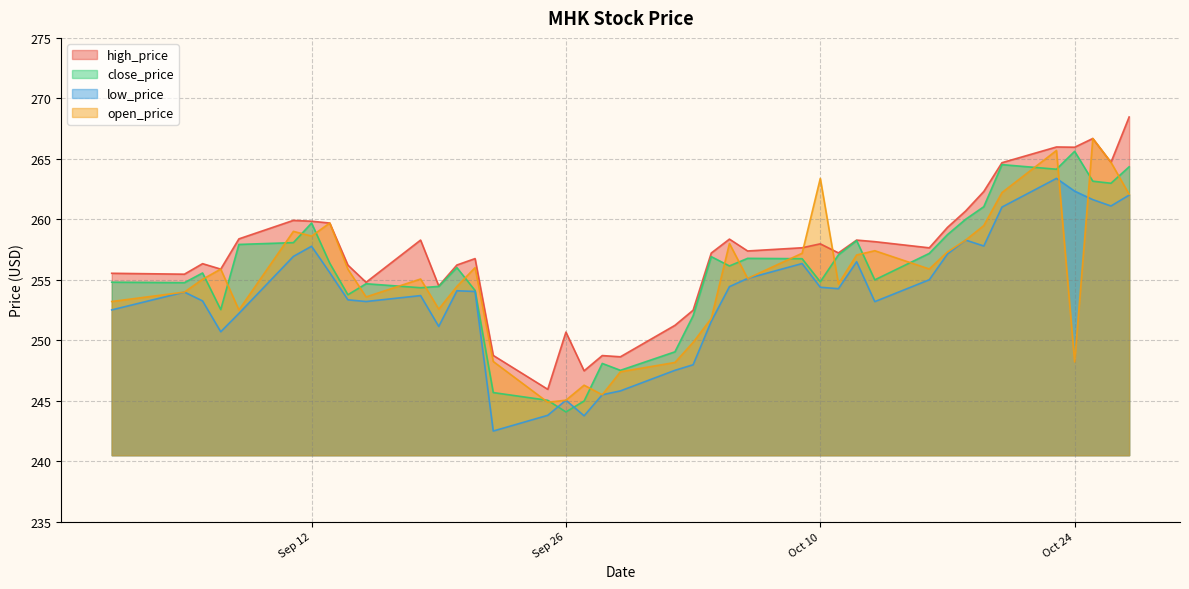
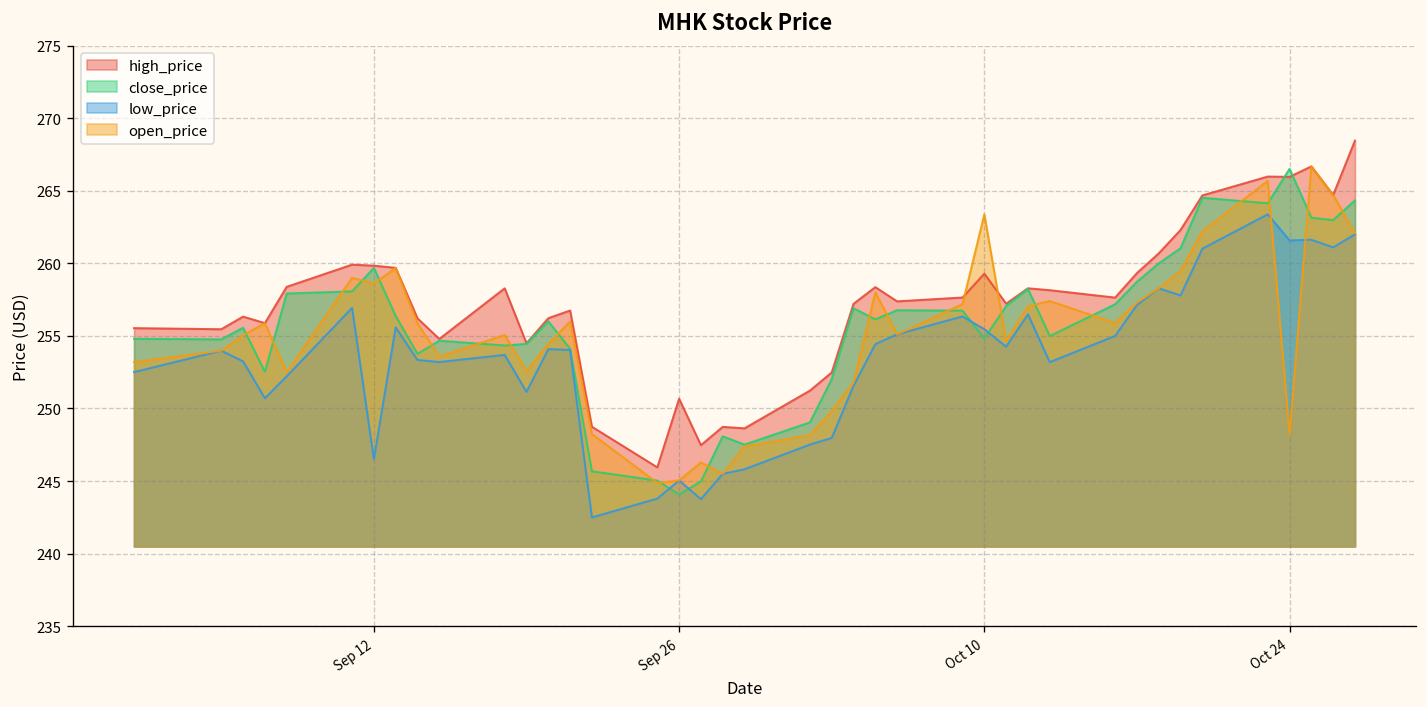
  {
    "high_price": {
      "Sep 26": 250.7,
-     "Oct 10": 258.0,
+     "Oct 10": 259.3,
      "Oct 24": 266.0
    },
    "close_price": {
      "Sep 26": 244.1,
      "Oct 10": 254.8,
-     "Oct 24": 265.6
+     "Oct 24": 266.5
    },
    "low_price": {
-     "Sep 12": 257.8,
-     "Oct 10": 254.4,
-     "Oct 24": 262.3
+     "Sep 12": 246.5,
+     "Oct 10": 255.5,
+     "Oct 24": 261.6
    },
    "open_price": {
      "Sep 12": 258.6,
      "Oct 10": 263.4,
      "Oct 24": 248.2
    }
  }
